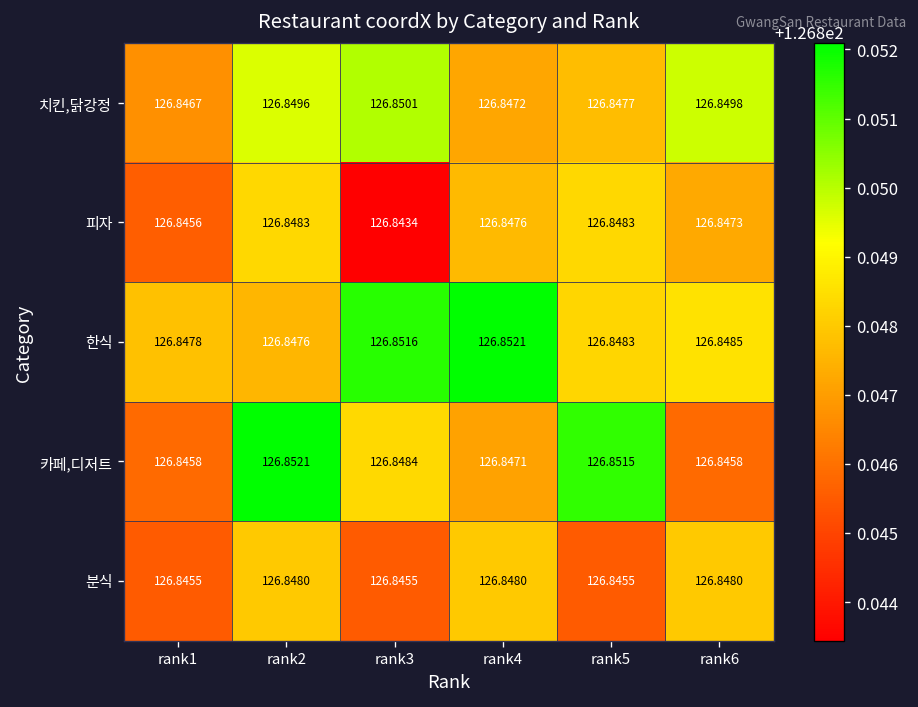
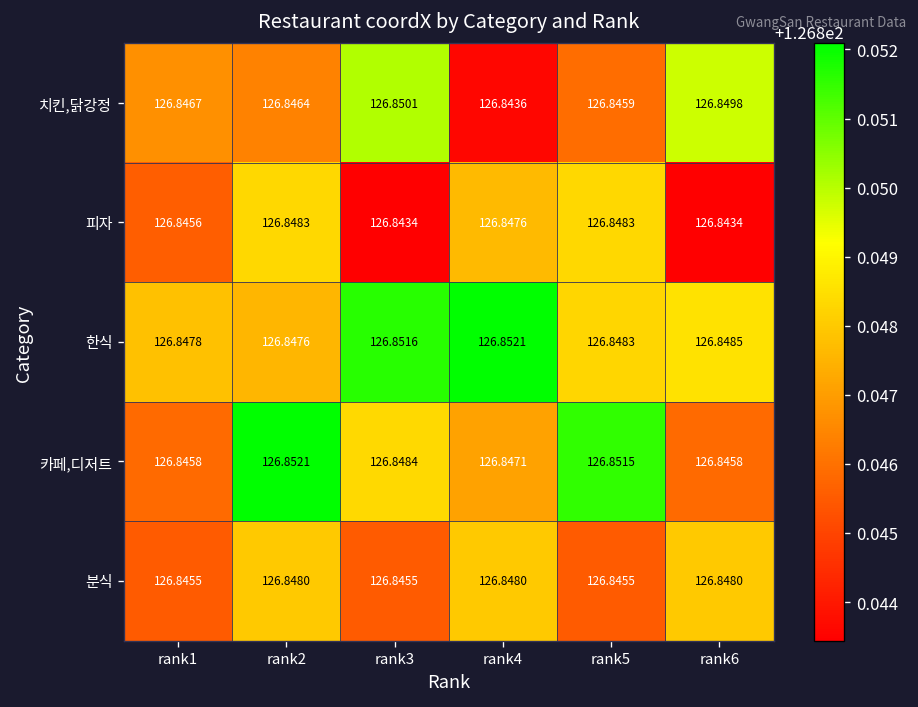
  {
    "치킨,닭강정": {
      "rank1": 126.8467,
-     "rank2": 126.8496,
+     "rank2": 126.8464,
      "rank3": 126.8501,
-     "rank4": 126.8472,
-     "rank5": 126.8477,
+     "rank4": 126.8436,
+     "rank5": 126.8459,
      "rank6": 126.8498
    },
    "피자": {
      "rank1": 126.8456,
      "rank2": 126.8483,
      "rank3": 126.8434,
      "rank4": 126.8476,
      "rank5": 126.8483,
-     "rank6": 126.8473
+     "rank6": 126.8434
    },
    "한식": {
      "rank1": 126.8478,
      "rank2": 126.8476,
      "rank3": 126.8516,
      "rank4": 126.8521,
      "rank5": 126.8483,
      "rank6": 126.8485
    },
    "카페,디저트": {
      "rank1": 126.8458,
      "rank2": 126.8521,
      "rank3": 126.8484,
      "rank4": 126.8471,
      "rank5": 126.8515,
      "rank6": 126.8458
    },
    "분식": {
      "rank1": 126.8455,
      "rank2": 126.8480,
      "rank3": 126.8455,
      "rank4": 126.8480,
      "rank5": 126.8455,
      "rank6": 126.8480
    }
  }
